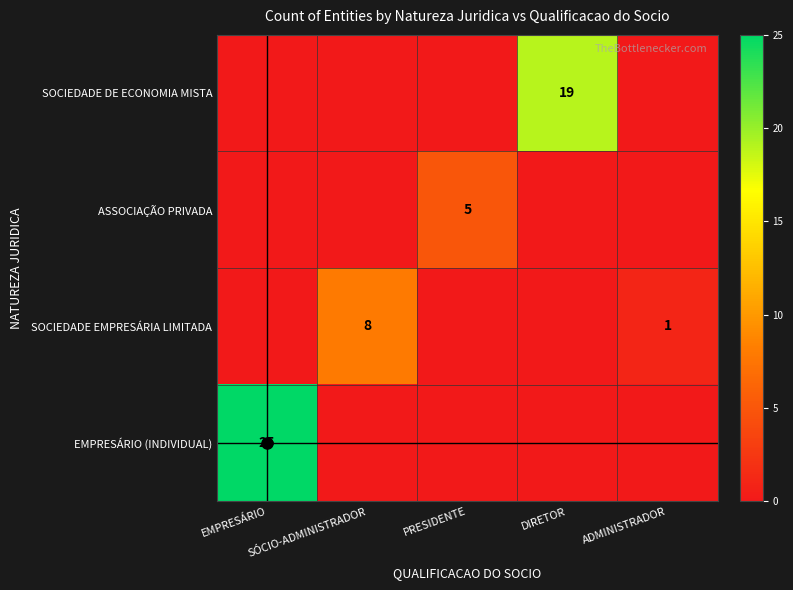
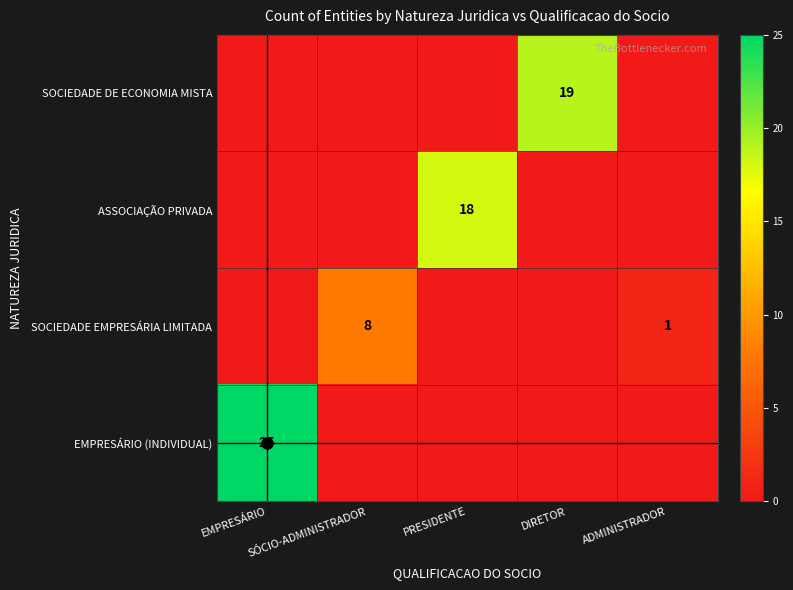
  {
    "SOCIEDADE DE ECONOMIA MISTA": {
      "DIRETOR": 19
    },
    "ASSOCIAÇÃO PRIVADA": {
-     "PRESIDENTE": 5
+     "PRESIDENTE": 18
    },
    "SOCIEDADE EMPRESÁRIA LIMITADA": {
      "SÓCIO-ADMINISTRADOR": 8,
      "ADMINISTRADOR": 1
    }
  }
